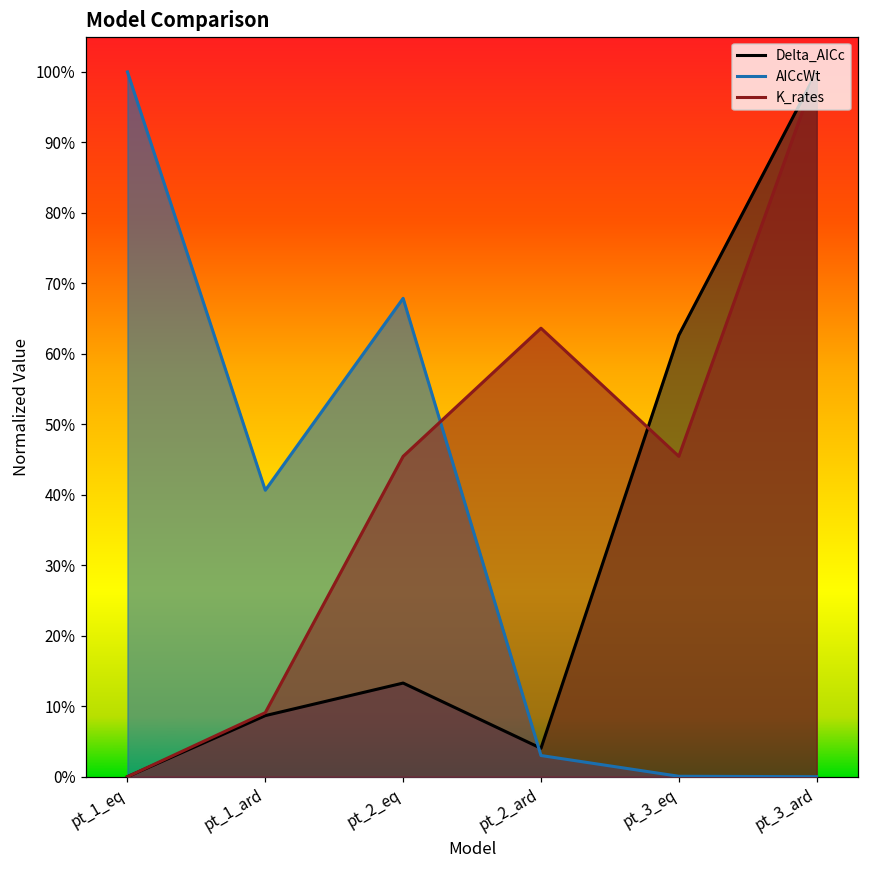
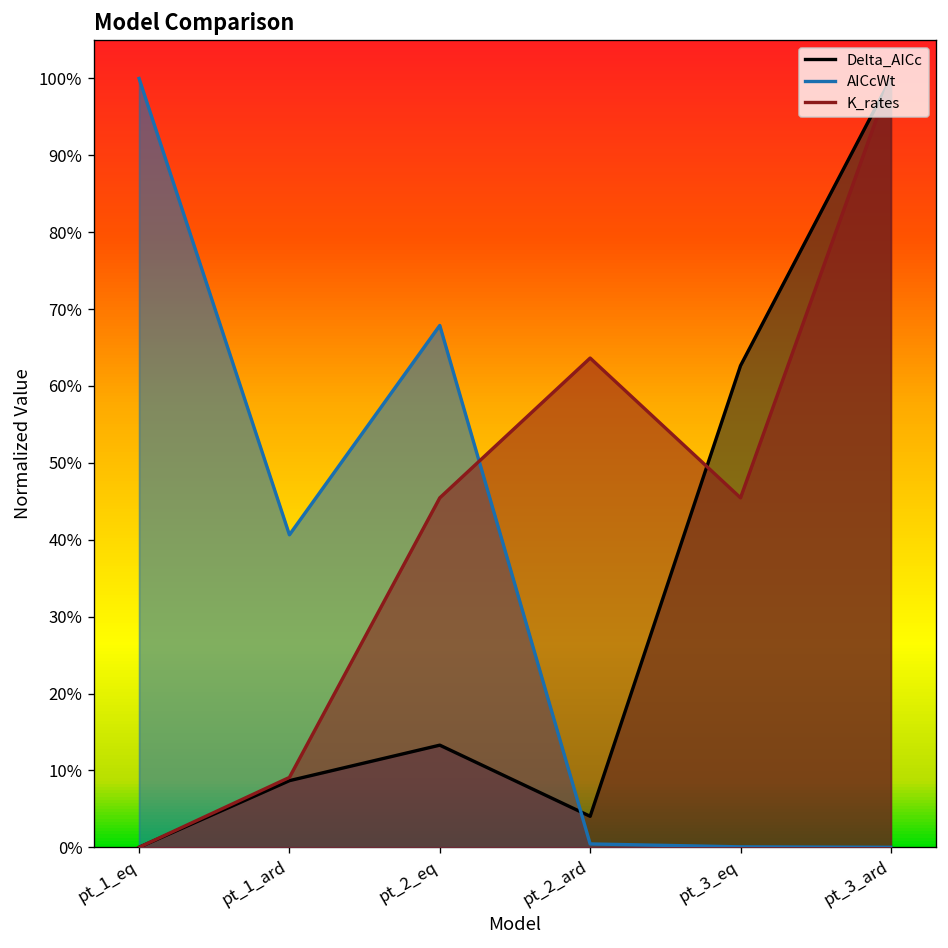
  {
    "Delta_AICc": {
      "pt_1_ard": "9%",
      "pt_2_eq": "13%",
      "pt_2_ard": "4%",
      "pt_3_eq": "63%"
    },
    "AICcWt": {
      "pt_1_eq": "100%",
      "pt_1_ard": "41%",
      "pt_2_eq": "68%",
-     "pt_2_ard": "3%",
+     "pt_2_ard": "0%",
      "pt_3_eq": "0%",
      "pt_3_ard": "0%"
    },
    "K_rates": {
      "pt_1_ard": "9%",
      "pt_2_eq": "45%",
      "pt_2_ard": "64%",
      "pt_3_eq": "45%"
    }
  }
